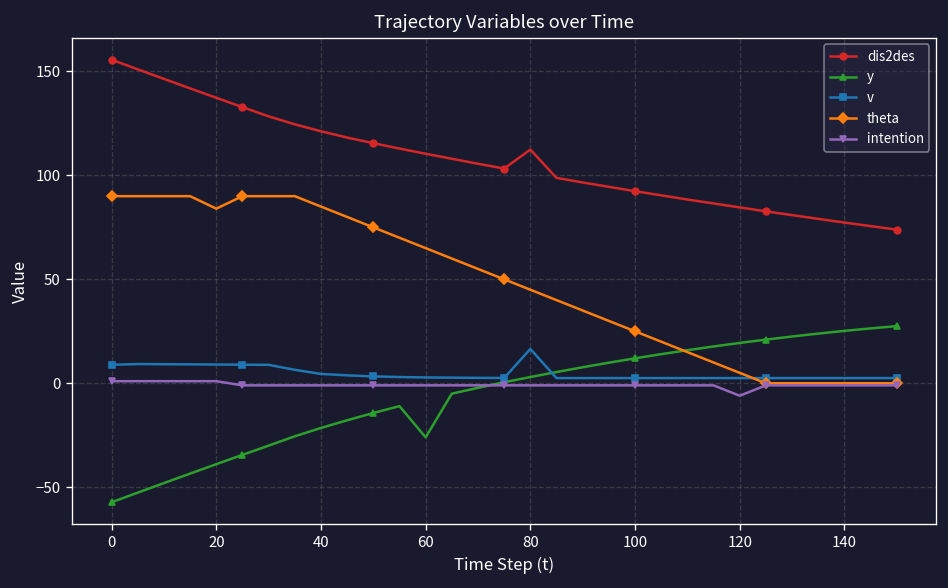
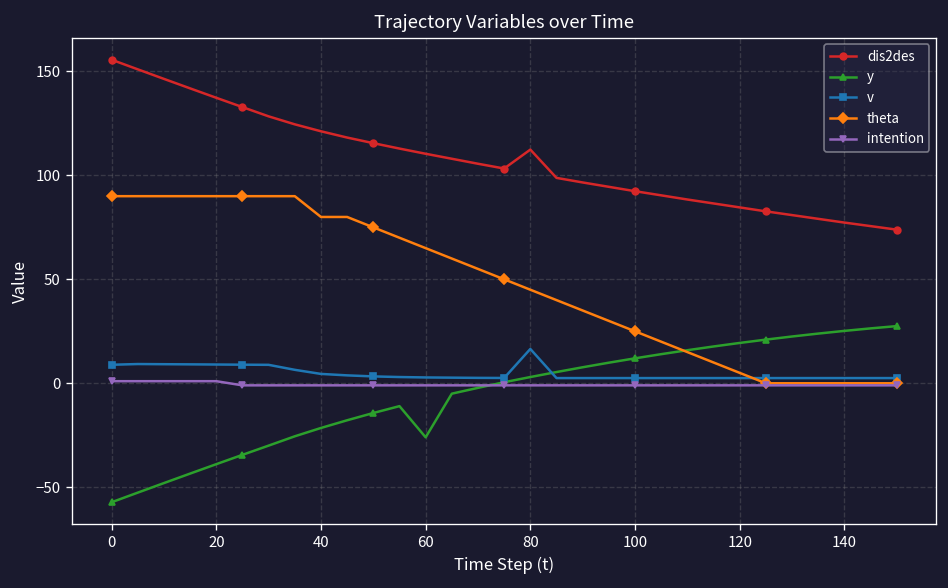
  {
    "dis2des": {
      "0": 156,
      "20": 137,
      "40": 121,
      "60": 110,
      "80": 112,
      "100": 92,
      "120": 85,
      "140": 77
    },
    "y": {
      "0": -57,
      "20": -39,
      "40": -22,
      "60": -26,
      "80": 3,
      "100": 12,
      "120": 19,
      "140": 25
    },
    "v": {
      "0": 9,
      "20": 9,
      "40": 5,
      "60": 3,
      "80": 17,
      "100": 3,
      "120": 3,
      "140": 3
    },
    "theta": {
      "0": 90,
-     "20": 84,
-     "40": 85,
+     "20": 90,
+     "40": 80,
      "60": 65,
      "80": 45,
      "100": 25,
      "120": 5
    },
    "intention": {
      "0": 1,
      "20": 1,
      "40": -1,
      "60": -1,
      "80": -1,
      "100": -1,
-     "120": -6
+     "120": -1
    }
  }
